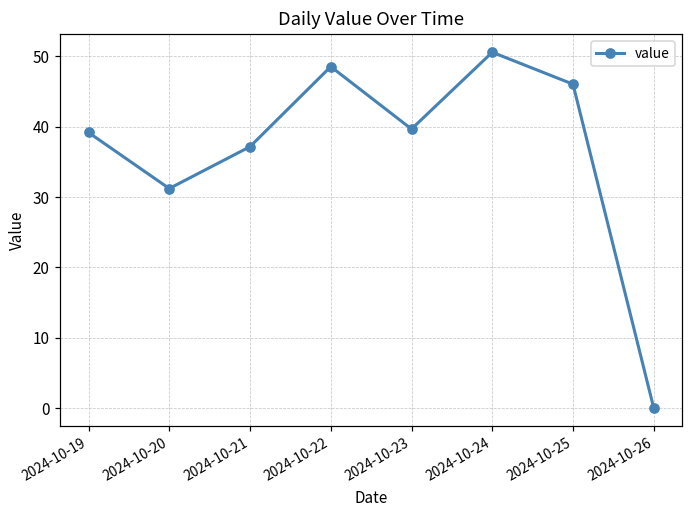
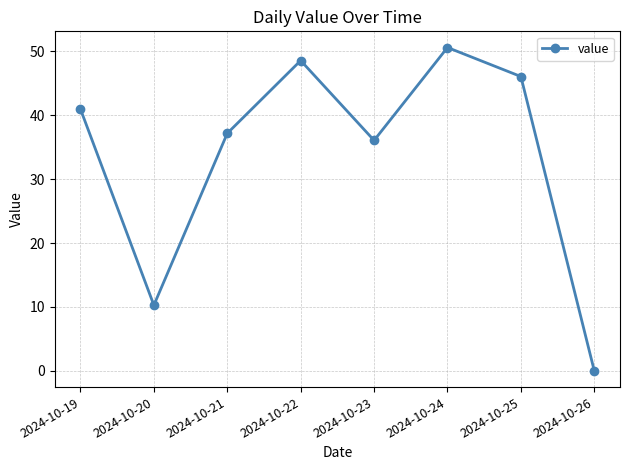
  {
-   "2024-10-19": 39,
-   "2024-10-20": 31,
+   "2024-10-19": 41,
+   "2024-10-20": 10,
    "2024-10-21": 37,
    "2024-10-22": 49,
-   "2024-10-23": 40,
+   "2024-10-23": 36,
    "2024-10-24": 51,
    "2024-10-25": 46,
    "2024-10-26": 0
  }
